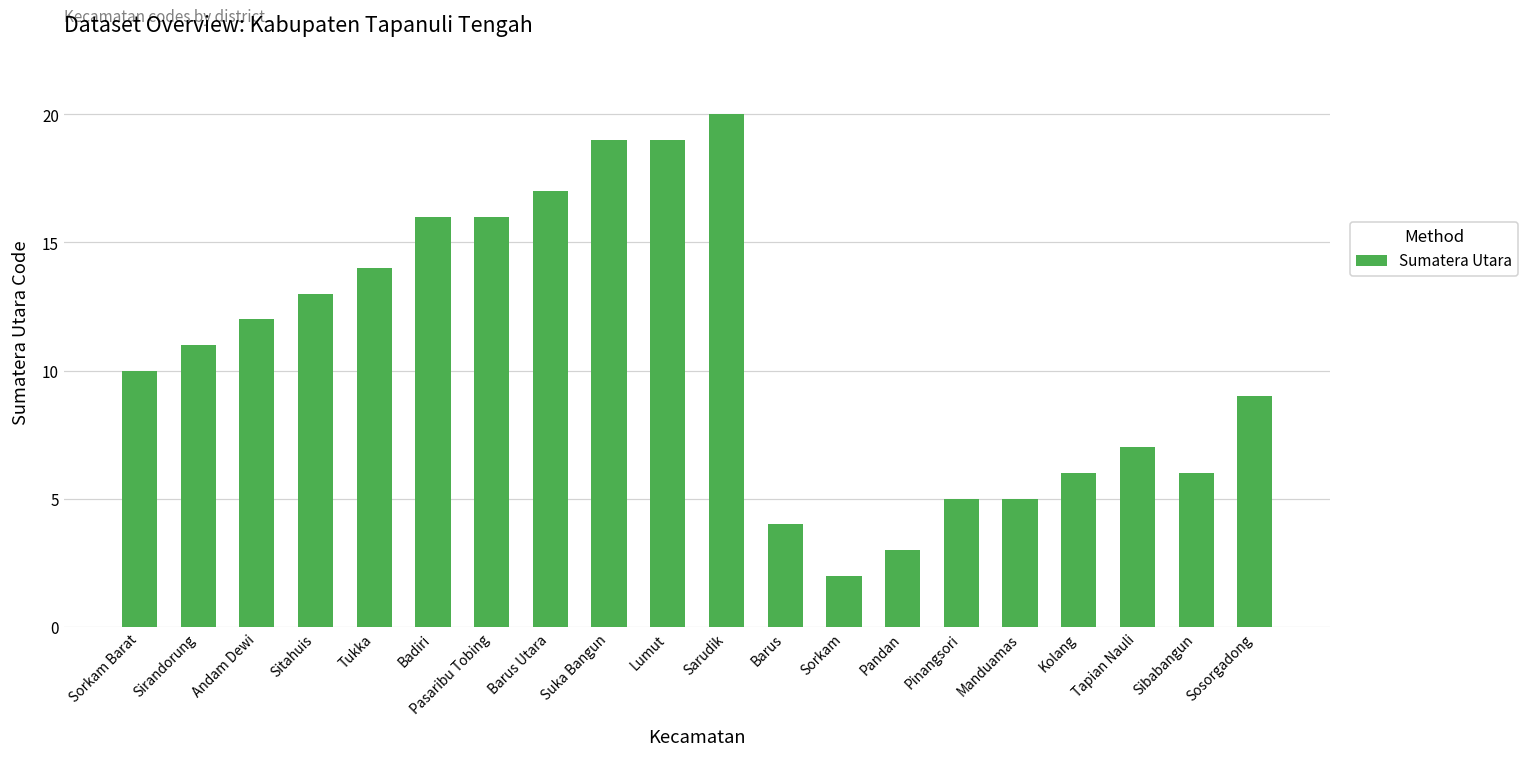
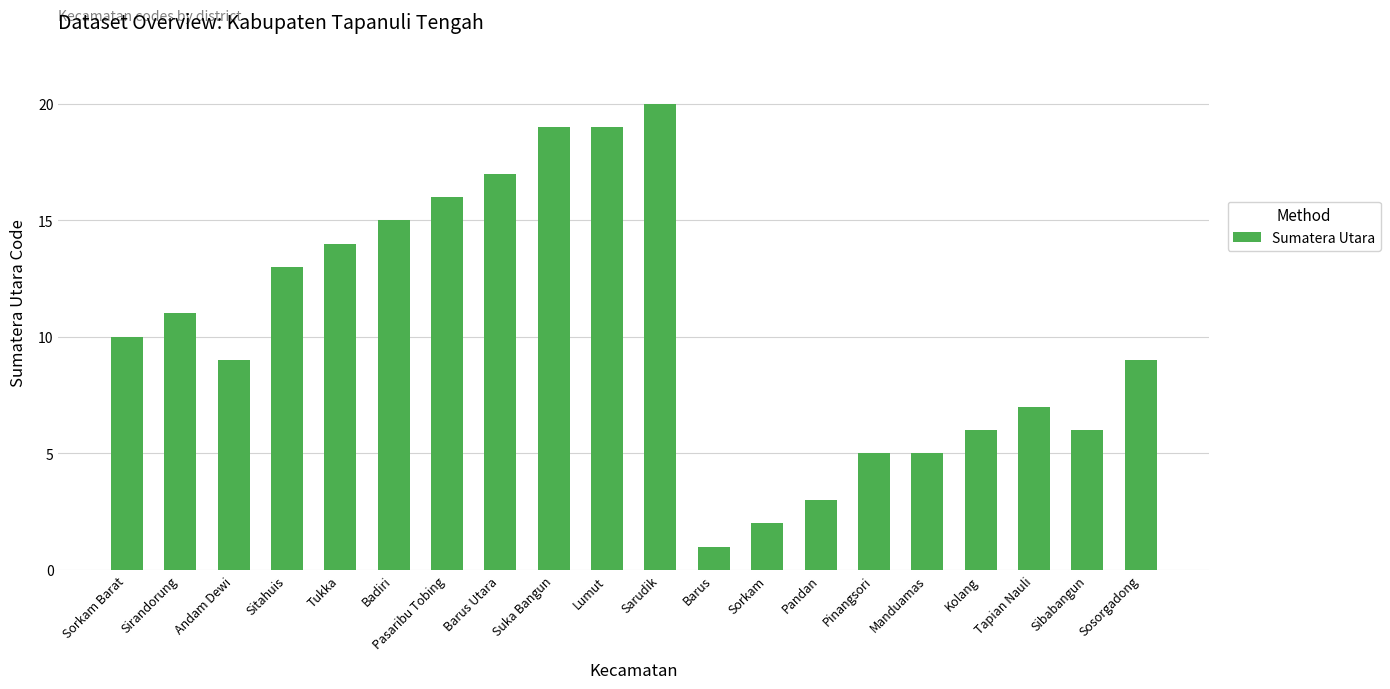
  {
    "Sorkam Barat": 10,
    "Sirandorung": 11,
-   "Andam Dewi": 12,
+   "Andam Dewi": 9,
    "Sitahuis": 13,
    "Tukka": 14,
-   "Badiri": 16,
+   "Badiri": 15,
    "Pasaribu Tobing": 16,
    "Barus Utara": 17,
    "Suka Bangun": 19,
    "Lumut": 19,
    "Sarudik": 20,
-   "Barus": 4,
+   "Barus": 1,
    "Sorkam": 2,
    "Pandan": 3,
    "Pinangsori": 5,
    "Manduamas": 5,
    "Kolang": 6,
    "Tapian Nauli": 7,
    "Sibabangun": 6,
    "Sosorgadong": 9
  }
